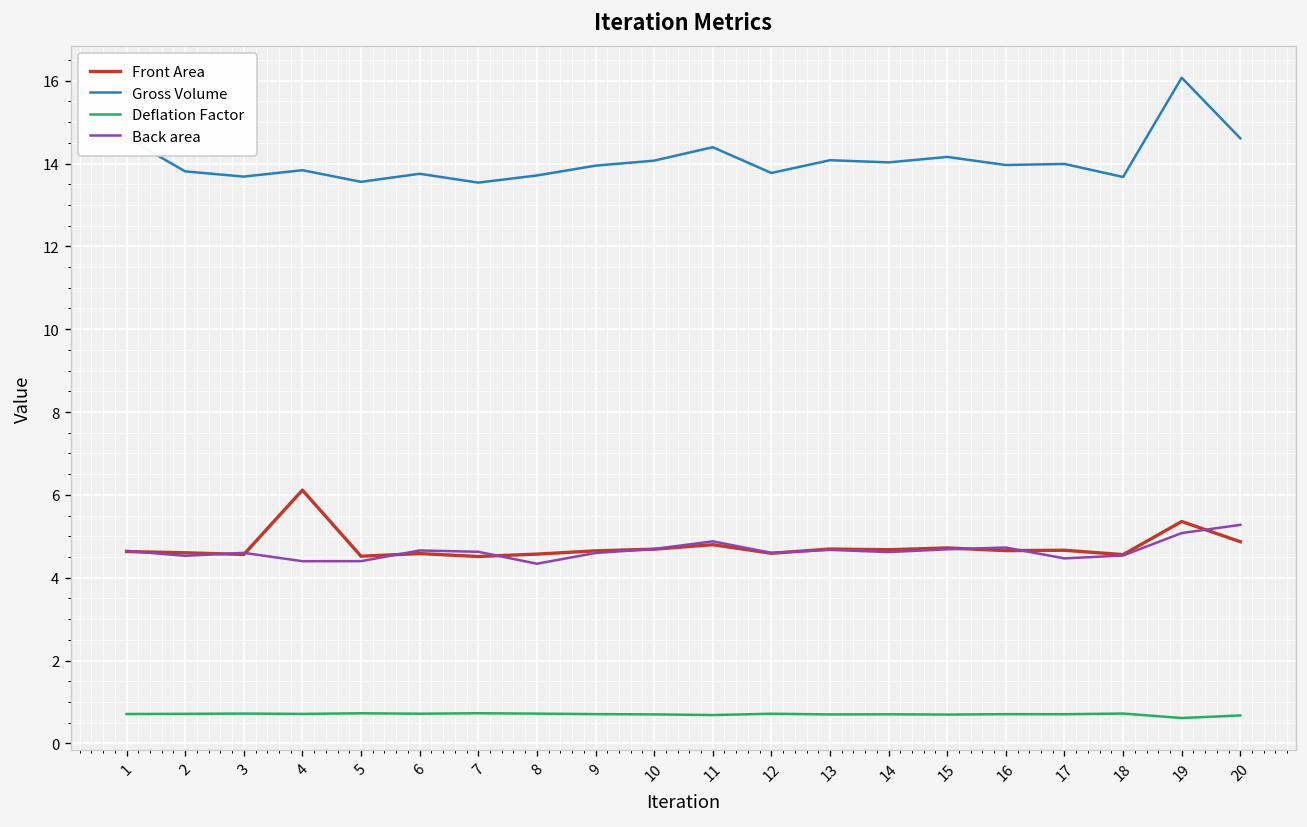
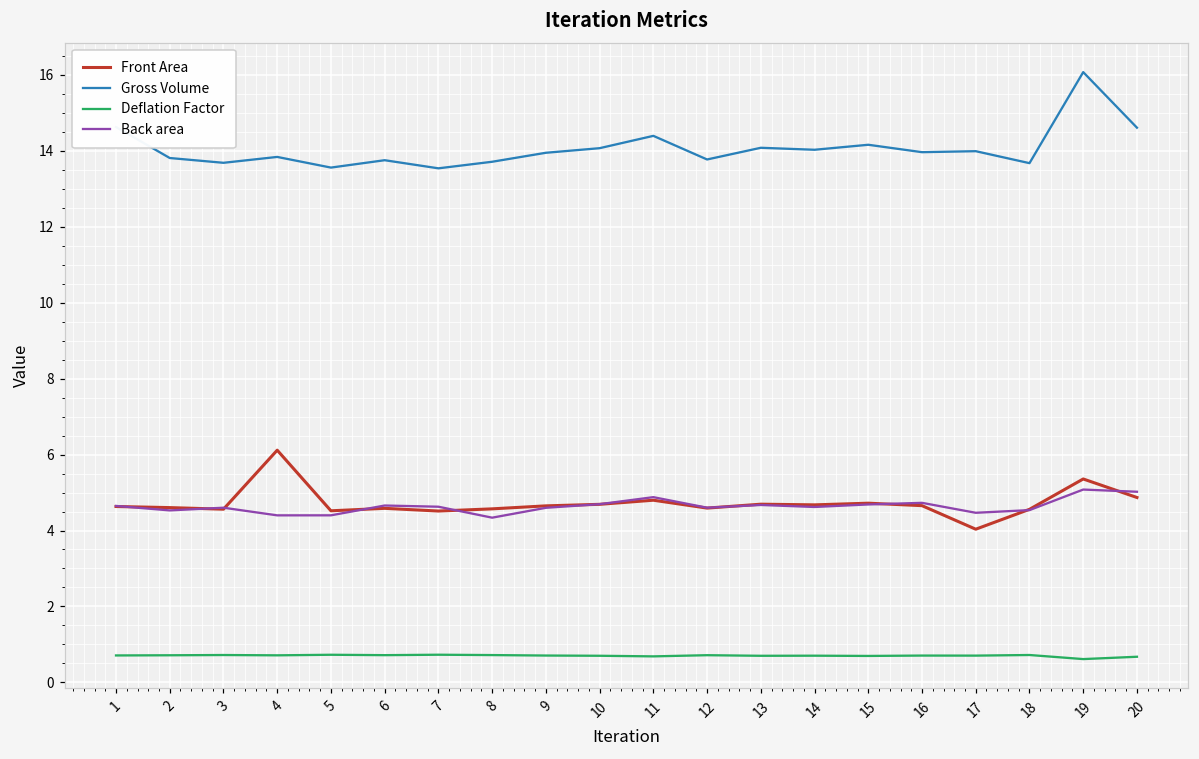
  {
    "Front Area": {
      "4": 6.1,
      "5": 4.5,
      "7": 4.5,
      "8": 4.6,
      "11": 4.8,
      "16": 4.7,
-     "17": 4.7,
+     "17": 4.0,
      "19": 5.4,
      "20": 4.9
    },
    "Gross Volume": {
      "2": 13.8,
      "3": 13.7,
      "4": 13.8,
      "5": 13.6,
      "6": 13.8,
      "7": 13.5,
      "8": 13.7,
      "9": 13.9,
      "10": 14.1,
      "11": 14.4,
      "12": 13.8,
      "13": 14.1,
      "14": 14.0,
      "15": 14.2,
      "16": 14.0,
      "17": 14.0,
      "18": 13.7,
      "19": 16.1,
      "20": 14.6
    },
    "Deflation Factor": {
      "1": 0.7,
      "2": 0.7,
      "3": 0.7,
      "4": 0.7,
      "5": 0.7,
      "6": 0.7,
      "7": 0.7,
      "8": 0.7,
      "9": 0.7,
      "10": 0.7,
      "11": 0.7,
      "12": 0.7,
      "13": 0.7,
      "14": 0.7,
      "15": 0.7,
      "16": 0.7,
      "17": 0.7,
      "18": 0.7,
      "19": 0.6,
      "20": 0.7
    },
    "Back area": {
      "4": 4.4,
      "5": 4.4,
      "7": 4.6,
      "8": 4.3,
      "11": 4.9,
      "16": 4.7,
      "17": 4.5,
      "19": 5.1,
-     "20": 5.3
+     "20": 5.0
    }
  }
